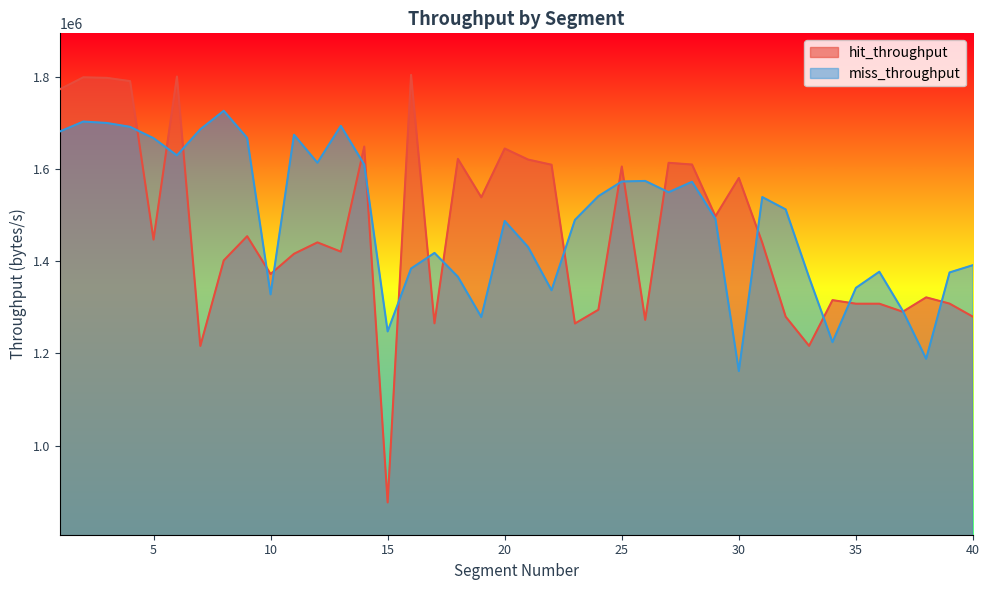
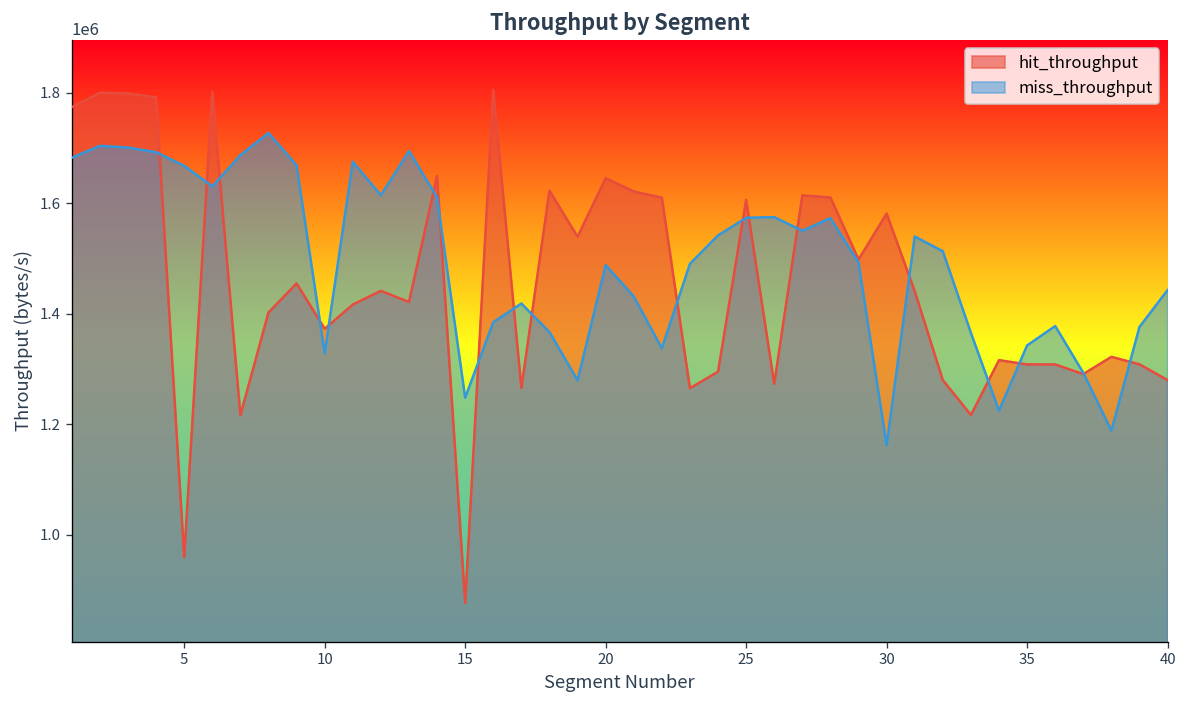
  {
    "hit_throughput": {
-     "5": 1450000,
+     "5": 960000,
      "10": 1370000,
      "15": 880000,
      "20": 1650000,
      "25": 1610000,
      "30": 1580000,
      "35": 1310000,
      "40": 1280000
    },
    "miss_throughput": {
      "5": 1670000,
      "10": 1330000,
      "15": 1250000,
      "20": 1490000,
      "25": 1570000,
      "30": 1160000,
      "35": 1340000,
-     "40": 1390000
+     "40": 1440000
    }
  }
